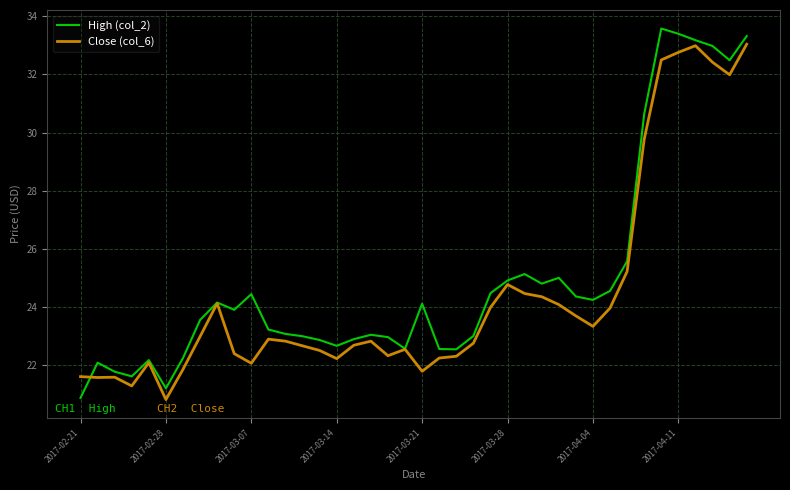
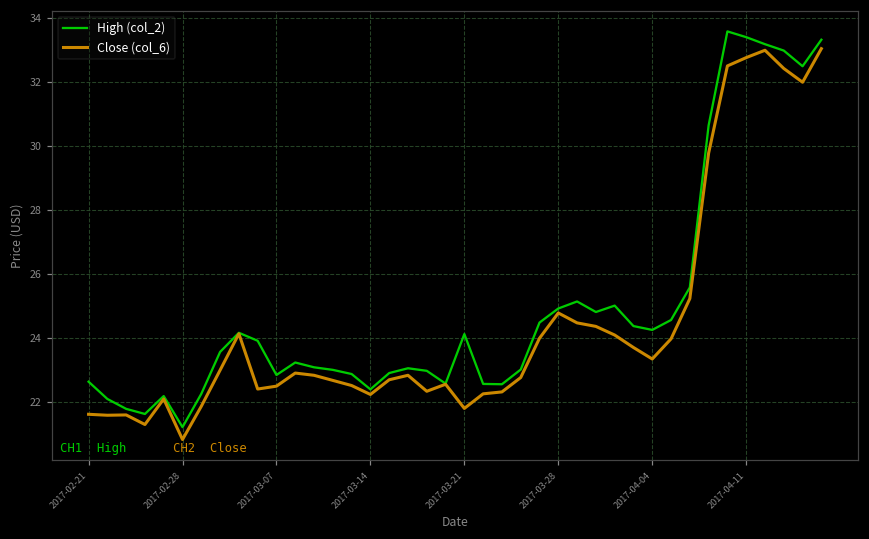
  {
    "High (col_2)": {
-     "2017-02-21": 20.9,
+     "2017-02-21": 22.6,
      "2017-02-28": 21.2,
-     "2017-03-07": 24.4,
-     "2017-03-14": 22.7,
+     "2017-03-07": 22.8,
+     "2017-03-14": 22.4,
      "2017-03-21": 24.1,
      "2017-03-28": 24.9,
      "2017-04-04": 24.2,
      "2017-04-11": 33.4
    },
    "Close (col_6)": {
      "2017-02-21": 21.6,
      "2017-02-28": 20.8,
-     "2017-03-07": 22.1,
+     "2017-03-07": 22.5,
      "2017-03-14": 22.2,
      "2017-03-21": 21.8,
      "2017-03-28": 24.8,
      "2017-04-04": 23.3,
      "2017-04-11": 32.8
    }
  }
